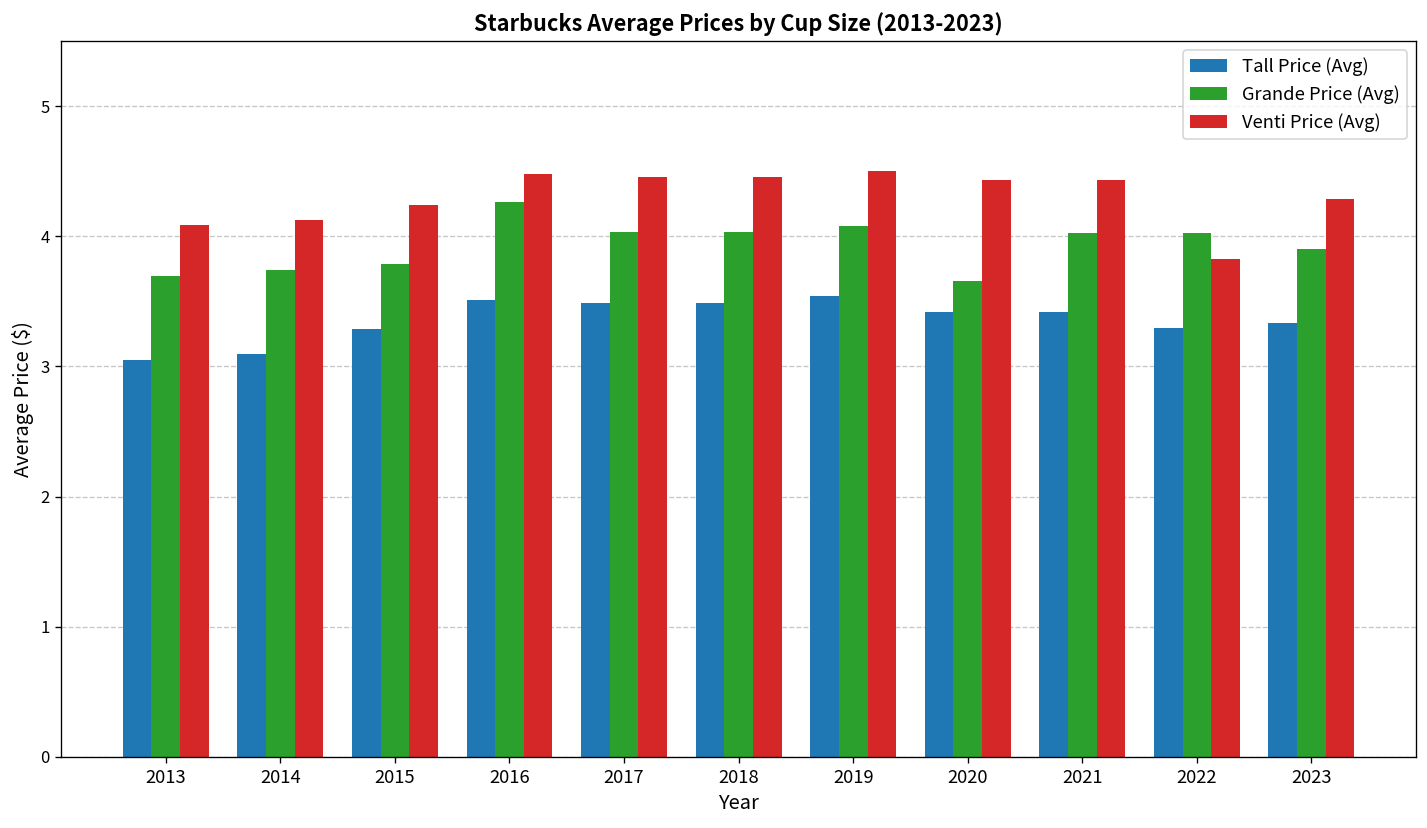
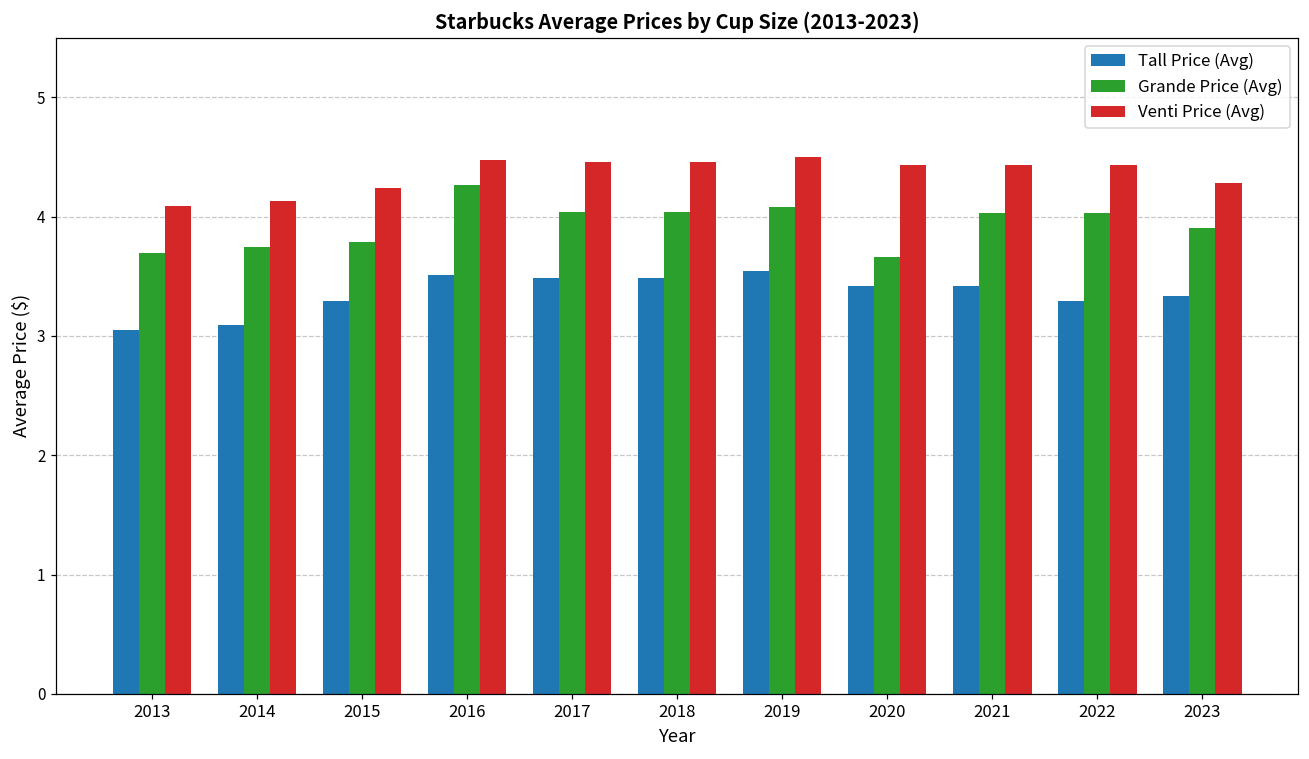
  {
    "Tall Price (Avg)": {
      "2013": 3.05,
      "2014": 3.09,
      "2015": 3.29,
      "2016": 3.51,
      "2017": 3.49,
      "2018": 3.49,
      "2019": 3.54,
      "2020": 3.42,
      "2021": 3.42,
      "2022": 3.30,
      "2023": 3.33
    },
    "Grande Price (Avg)": {
      "2013": 3.69,
      "2014": 3.74,
      "2015": 3.79,
      "2016": 4.27,
      "2017": 4.03,
      "2018": 4.03,
      "2019": 4.08,
      "2020": 3.66,
      "2021": 4.03,
      "2022": 4.03,
      "2023": 3.91
    },
    "Venti Price (Avg)": {
      "2013": 4.09,
      "2014": 4.13,
      "2015": 4.24,
      "2016": 4.48,
      "2017": 4.45,
      "2018": 4.45,
      "2019": 4.50,
      "2020": 4.43,
      "2021": 4.43,
-     "2022": 3.83,
+     "2022": 4.43,
      "2023": 4.28
    }
  }
